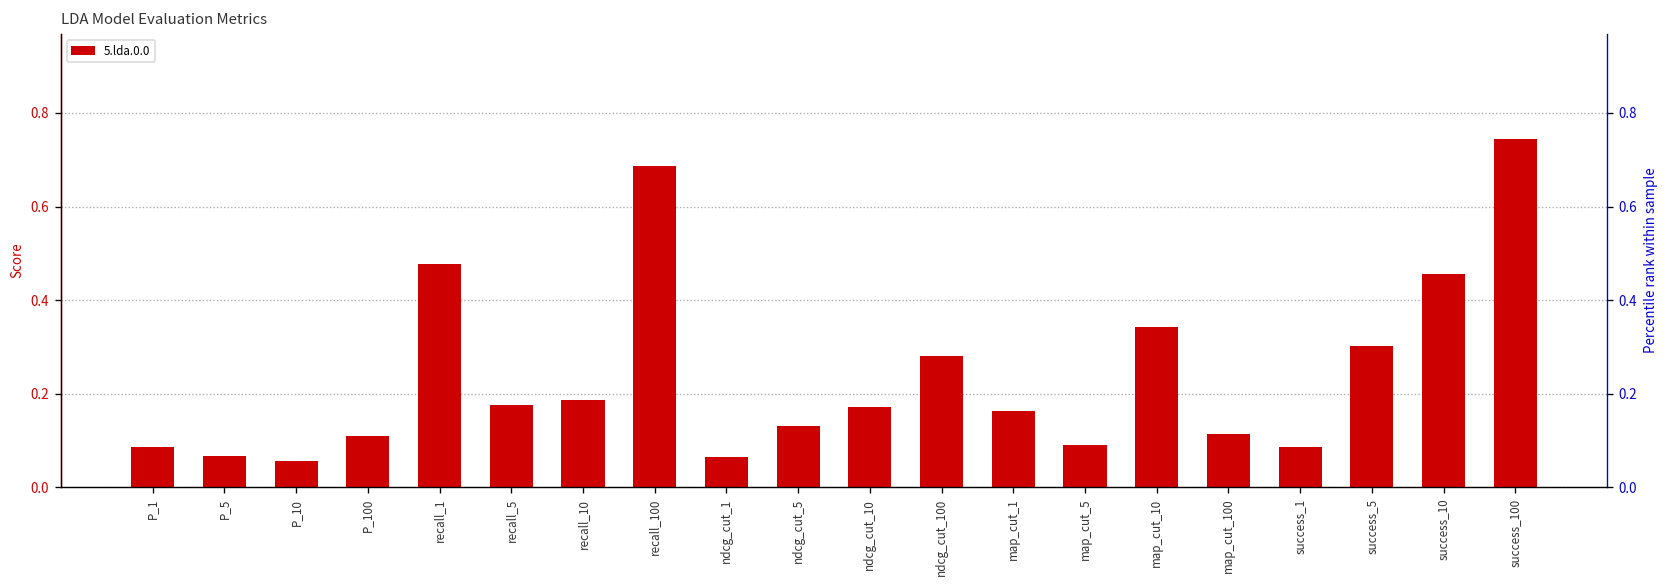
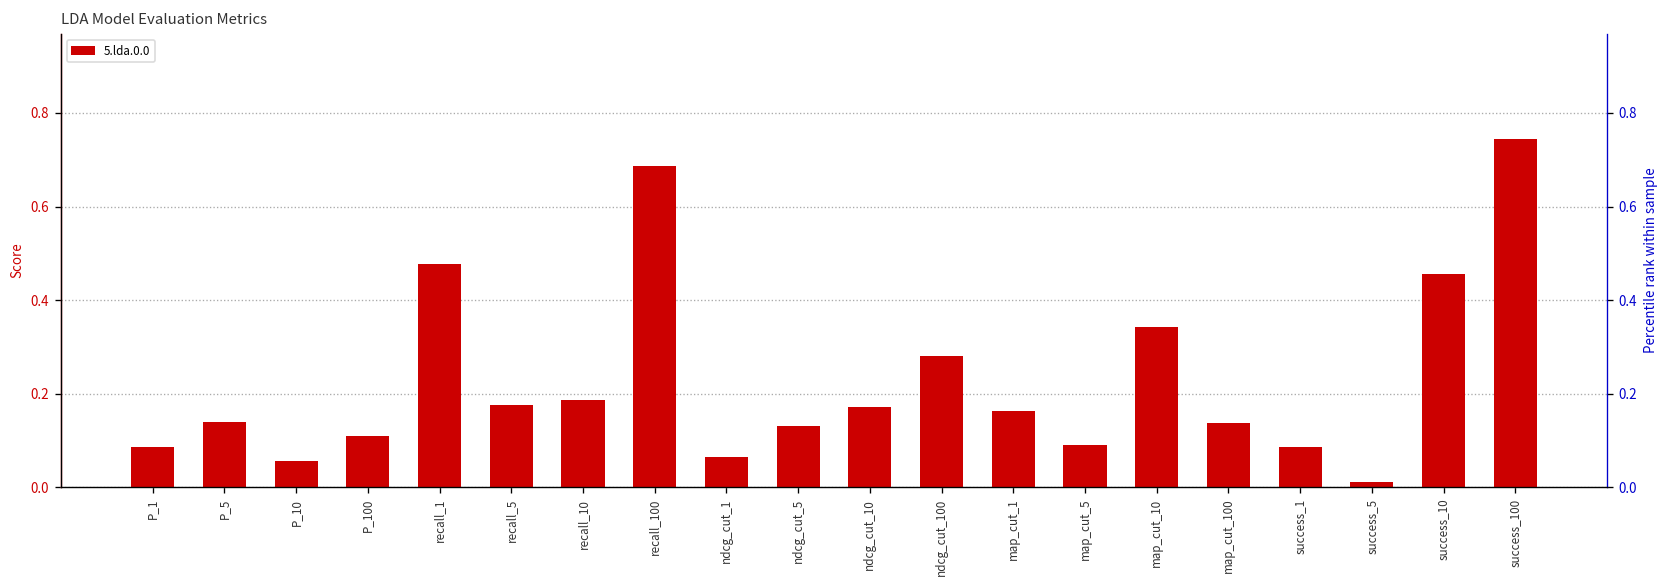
  {
    "P_1": 0.09,
-   "P_5": 0.07,
+   "P_5": 0.14,
    "P_10": 0.06,
    "P_100": 0.11,
    "recall_1": 0.48,
    "recall_5": 0.18,
    "recall_10": 0.19,
    "recall_100": 0.69,
    "ndcg_cut_1": 0.06,
    "ndcg_cut_5": 0.13,
    "ndcg_cut_10": 0.17,
    "ndcg_cut_100": 0.28,
    "map_cut_1": 0.16,
    "map_cut_5": 0.09,
    "map_cut_10": 0.34,
-   "map_cut_100": 0.11,
+   "map_cut_100": 0.14,
    "success_1": 0.09,
-   "success_5": 0.30,
+   "success_5": 0.01,
    "success_10": 0.46,
    "success_100": 0.75
  }
